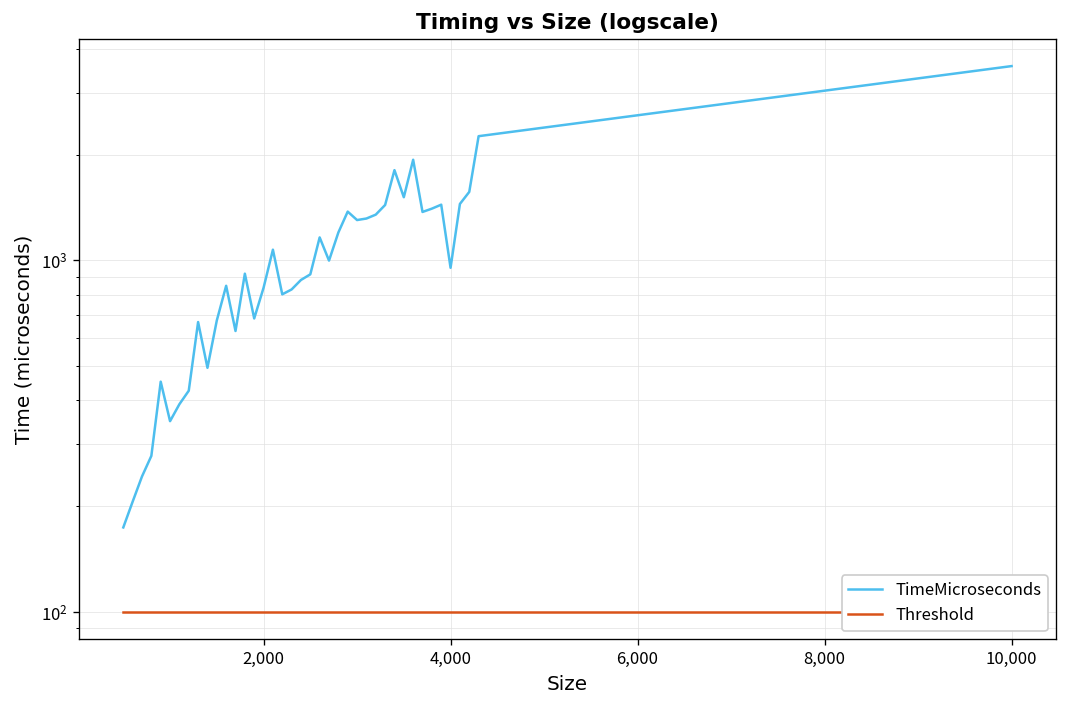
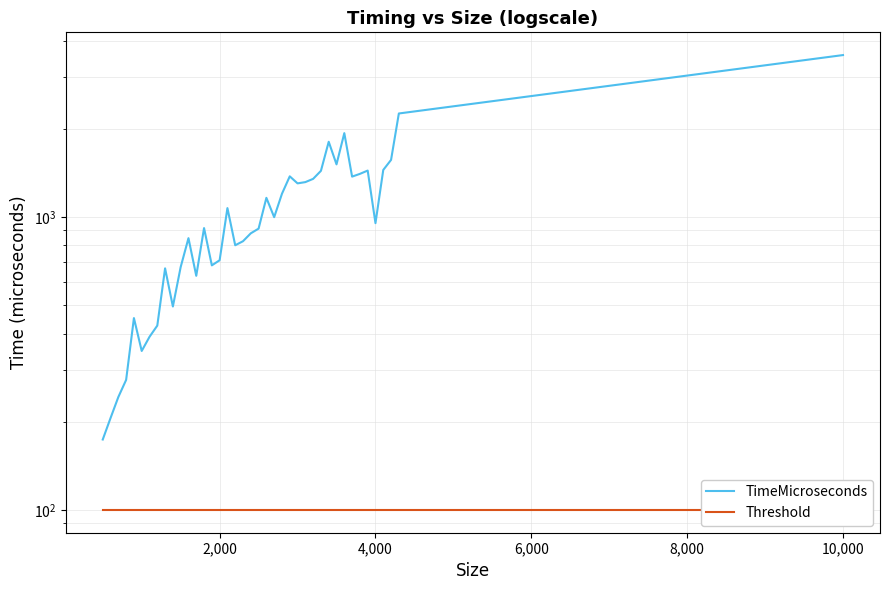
  {
    "TimeMicroseconds": {
-     "2,000": 840,
+     "2,000": 710,
      "4,000": 950,
      "10,000": 3600
    },
    "Threshold": {
      "2,000": 100,
      "4,000": 100
    }
  }
